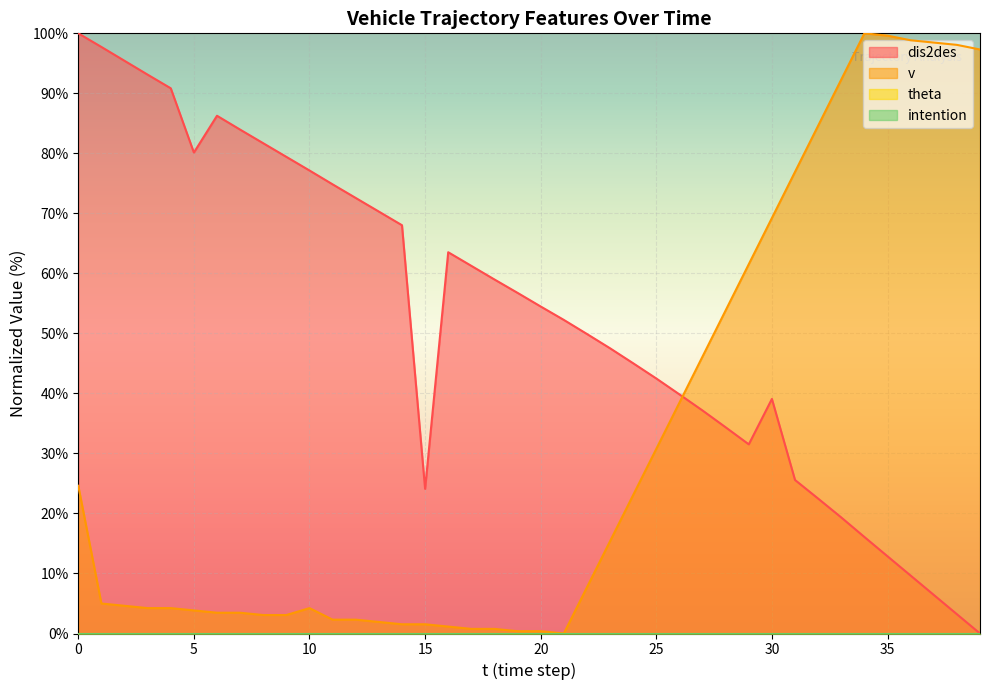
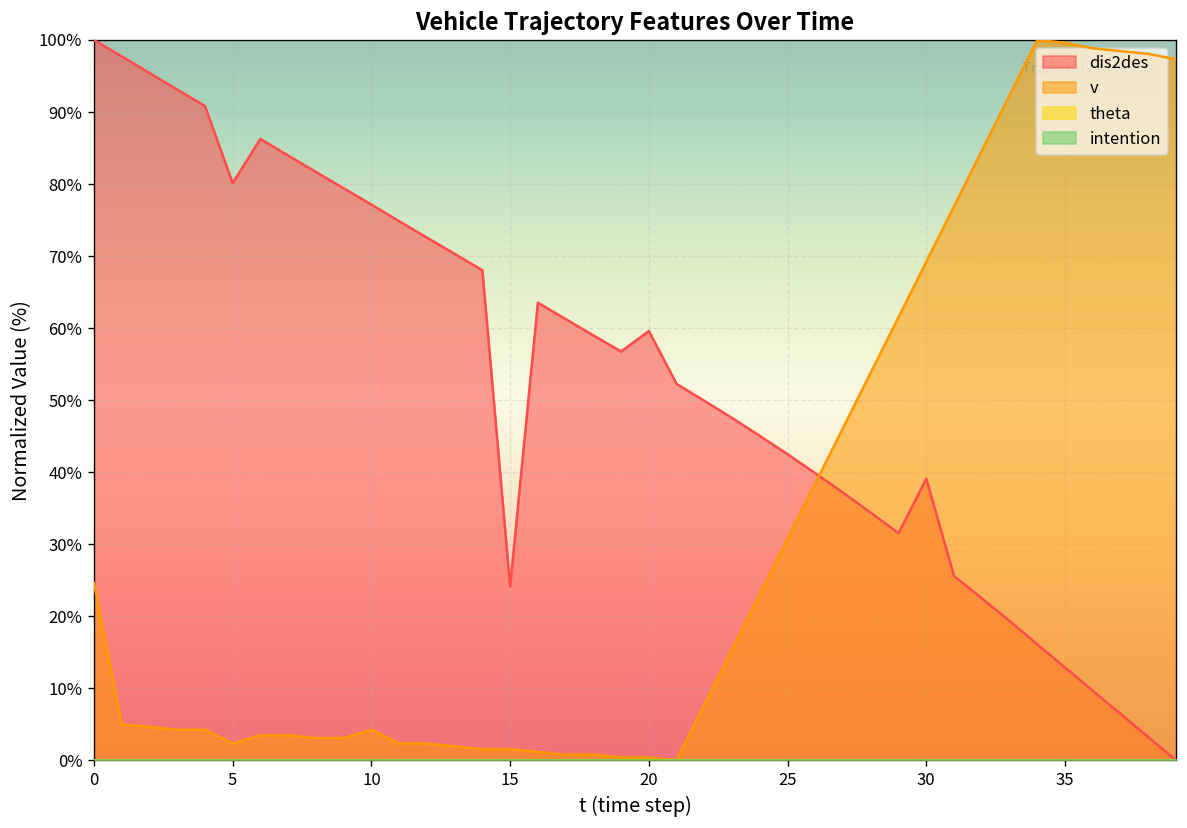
  {
    "dis2des": {
      "0": "100%",
      "5": "80%",
      "10": "77%",
      "15": "24%",
-     "20": "54%",
+     "20": "60%",
      "25": "42%",
      "30": "39%",
      "35": "13%"
    },
    "v": {
      "0": "25%",
-     "5": "4%",
+     "5": "2%",
      "10": "4%",
      "15": "2%",
      "25": "31%",
      "30": "69%",
      "35": "100%"
    },
    "intention": {
      "0": "0%",
      "5": "0%",
      "10": "0%",
      "15": "0%",
      "25": "0%",
      "30": "0%",
      "35": "0%"
    }
  }
